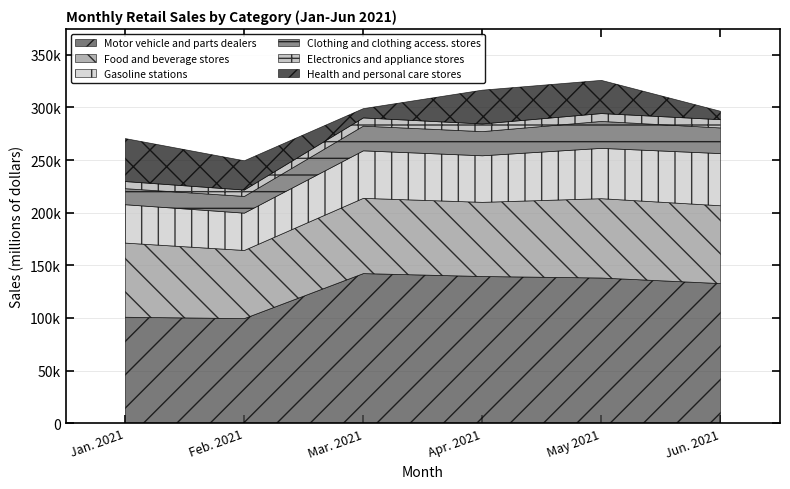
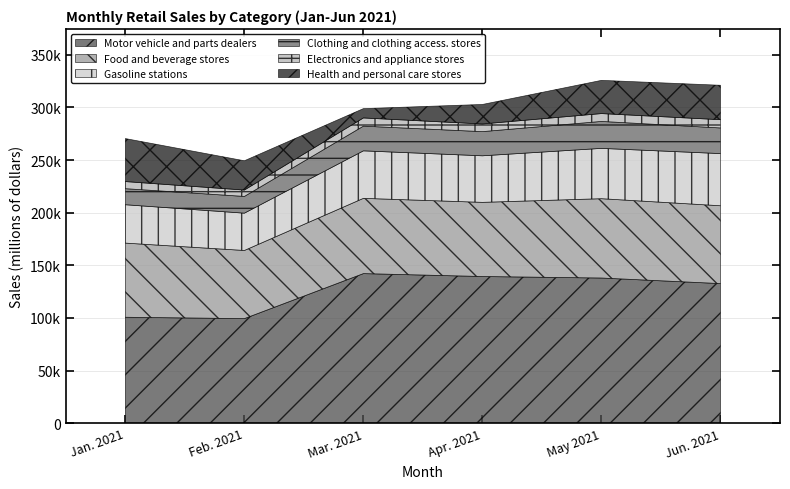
  {
    "Health and personal care stores": {
      "Jan. 2021": 41000,
      "Feb. 2021": 28000,
      "Mar. 2021": 9000,
-     "Apr. 2021": 32000,
+     "Apr. 2021": 19000,
      "May 2021": 32000,
-     "Jun. 2021": 8000
+     "Jun. 2021": 33000
    }
  }
